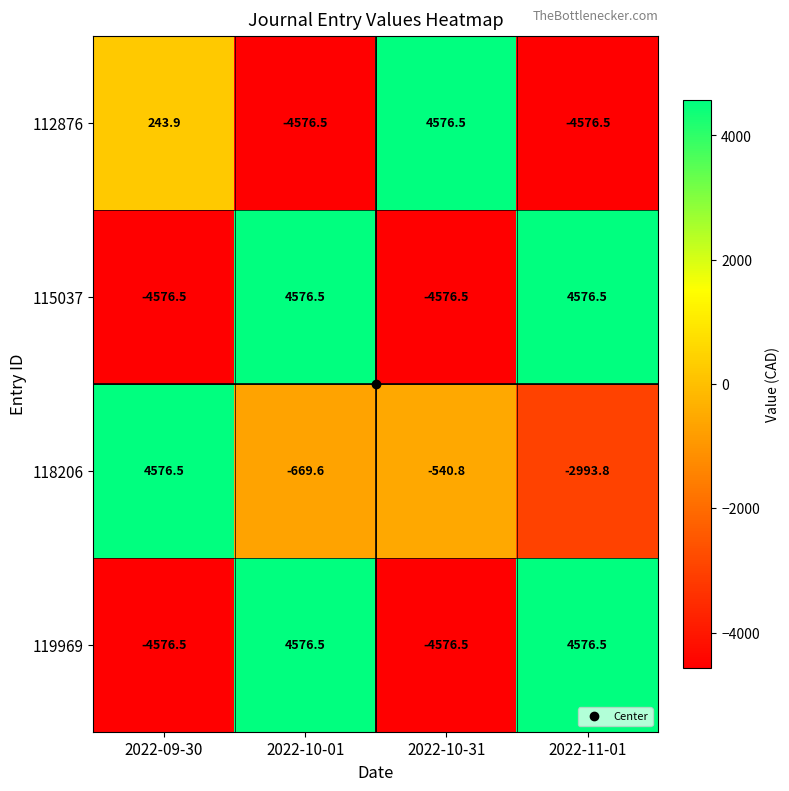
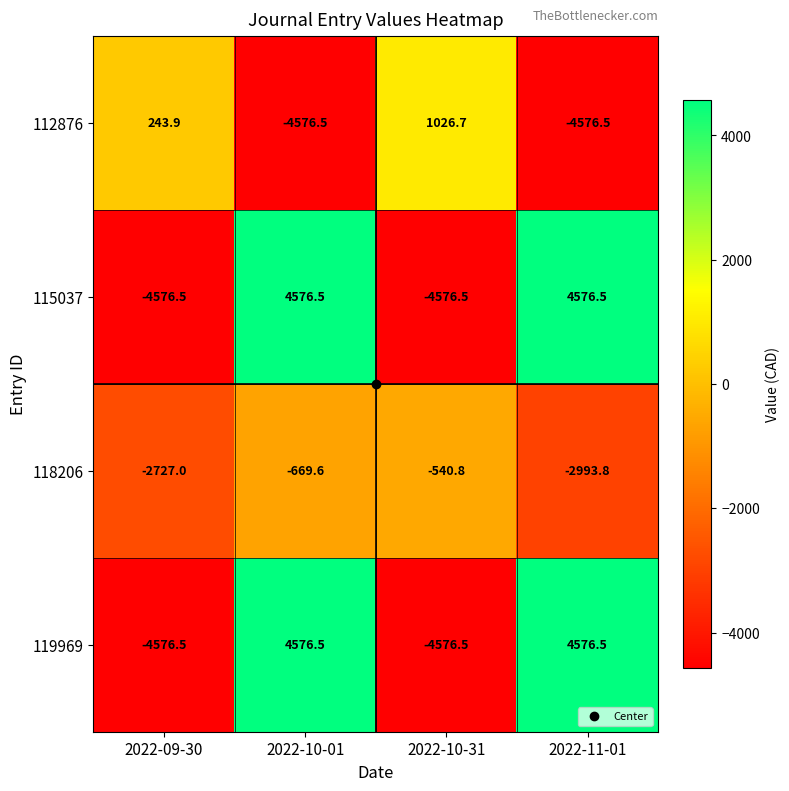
  {
    "112876": {
      "2022-09-30": 243.9,
      "2022-10-01": -4576.5,
-     "2022-10-31": 4576.5,
+     "2022-10-31": 1026.7,
      "2022-11-01": -4576.5
    },
    "115037": {
      "2022-09-30": -4576.5,
      "2022-10-01": 4576.5,
      "2022-10-31": -4576.5,
      "2022-11-01": 4576.5
    },
    "118206": {
-     "2022-09-30": 4576.5,
+     "2022-09-30": -2727.0,
      "2022-10-01": -669.6,
      "2022-10-31": -540.8,
      "2022-11-01": -2993.8
    },
    "119969": {
      "2022-09-30": -4576.5,
      "2022-10-01": 4576.5,
      "2022-10-31": -4576.5,
      "2022-11-01": 4576.5
    }
  }
